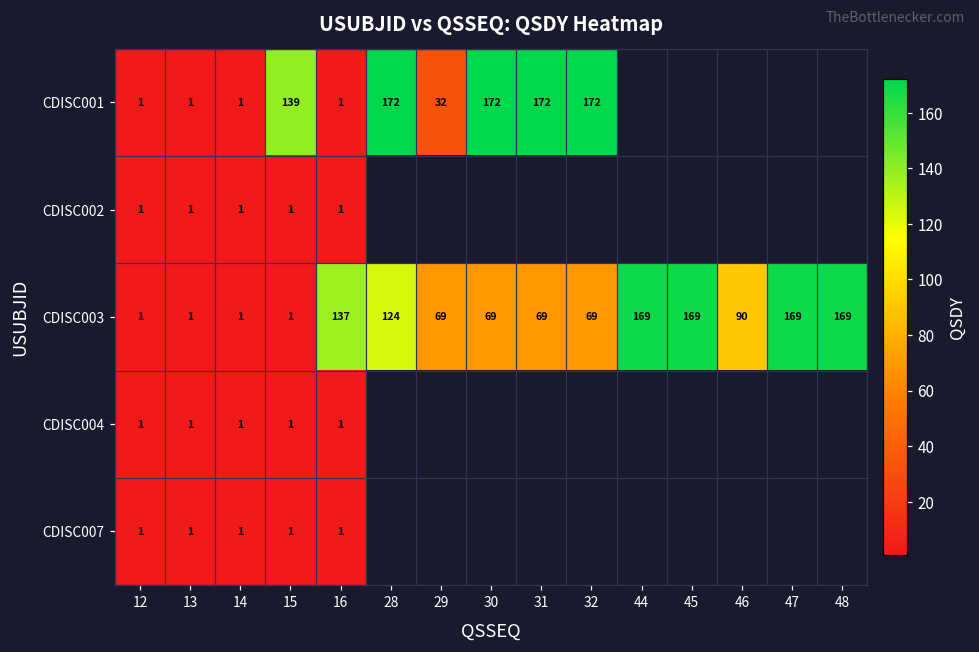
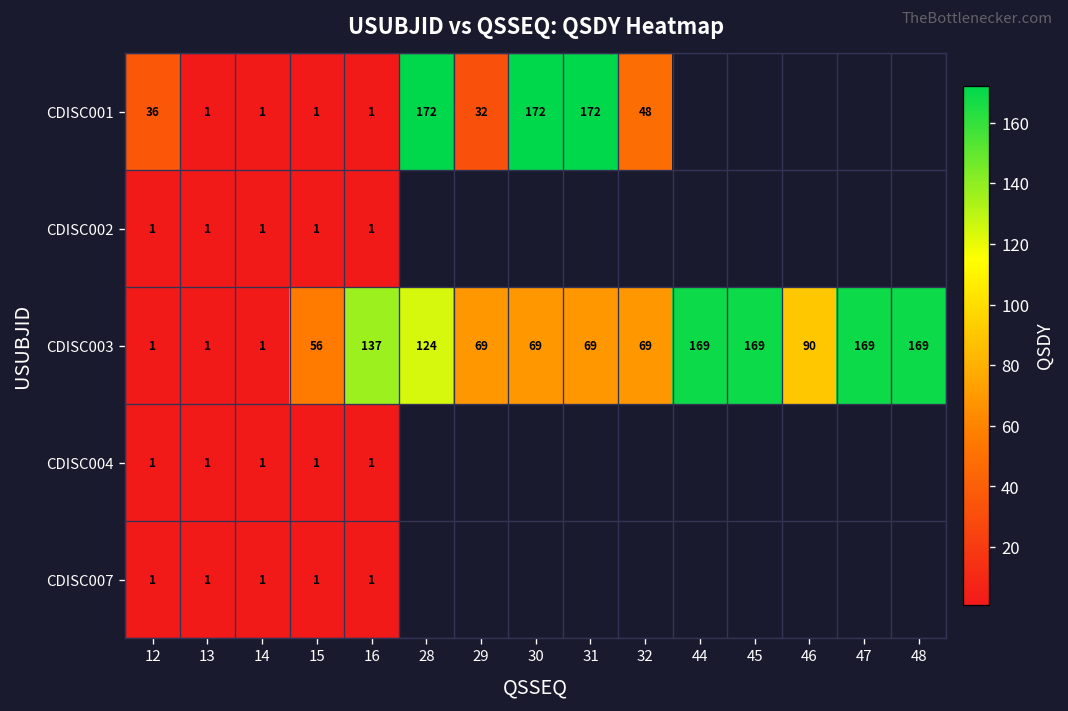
  {
    "CDISC001": {
-     "12": 1,
+     "12": 36,
      "13": 1,
      "14": 1,
-     "15": 139,
+     "15": 1,
      "16": 1,
      "28": 172,
      "29": 32,
      "30": 172,
      "31": 172,
-     "32": 172
+     "32": 48
    },
    "CDISC002": {
      "12": 1,
      "13": 1,
      "14": 1,
      "15": 1,
      "16": 1
    },
    "CDISC003": {
      "12": 1,
      "13": 1,
      "14": 1,
-     "15": 1,
+     "15": 56,
      "16": 137,
      "28": 124,
      "29": 69,
      "30": 69,
      "31": 69,
      "32": 69,
      "44": 169,
      "45": 169,
      "46": 90,
      "47": 169,
      "48": 169
    },
    "CDISC004": {
      "12": 1,
      "13": 1,
      "14": 1,
      "15": 1,
      "16": 1
    },
    "CDISC007": {
      "12": 1,
      "13": 1,
      "14": 1,
      "15": 1,
      "16": 1
    }
  }
